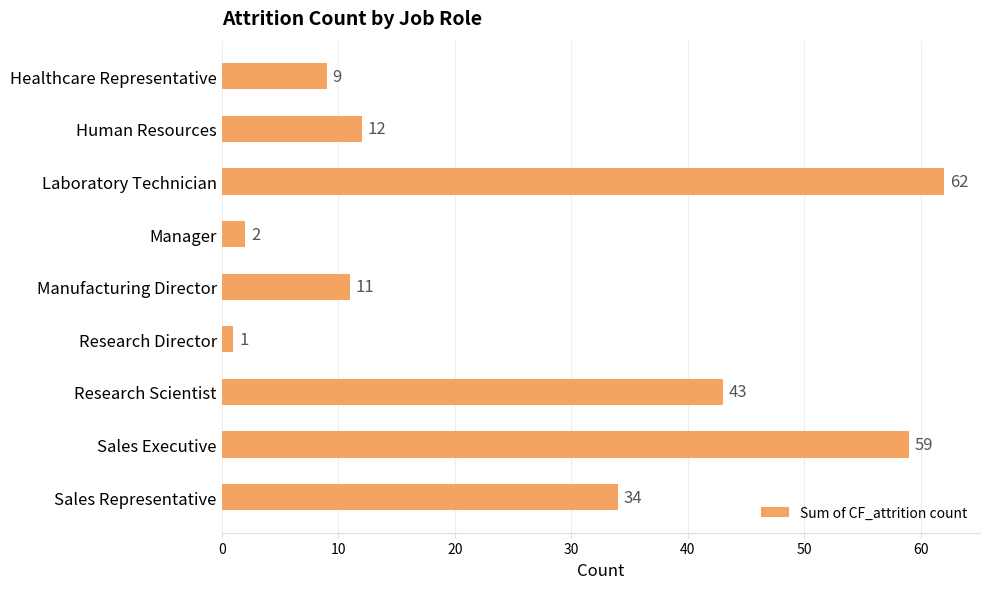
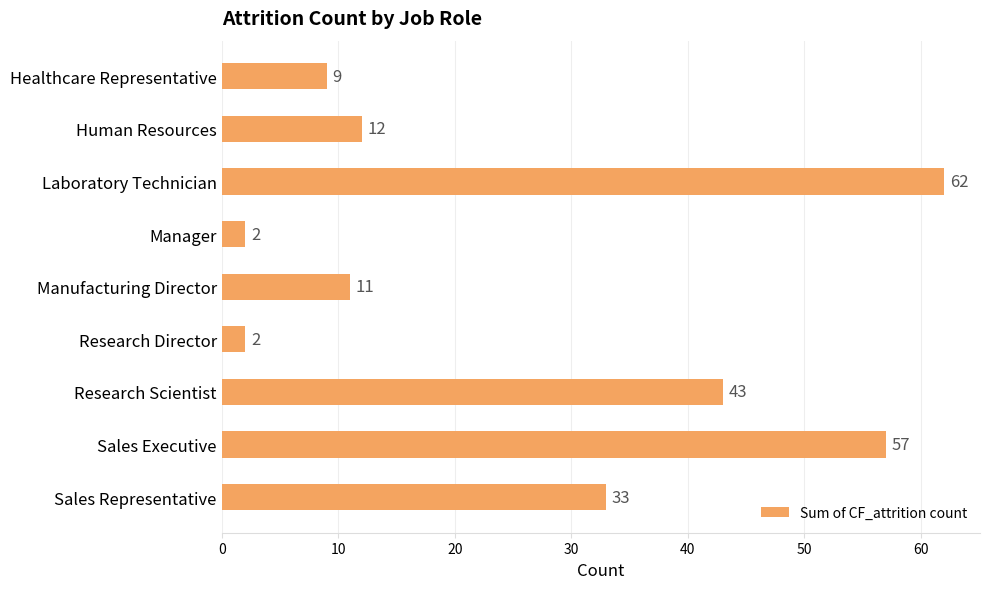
  {
    "Healthcare Representative": 9,
    "Human Resources": 12,
    "Laboratory Technician": 62,
    "Manager": 2,
    "Manufacturing Director": 11,
-   "Research Director": 1,
+   "Research Director": 2,
    "Research Scientist": 43,
-   "Sales Executive": 59,
-   "Sales Representative": 34
+   "Sales Executive": 57,
+   "Sales Representative": 33
  }
